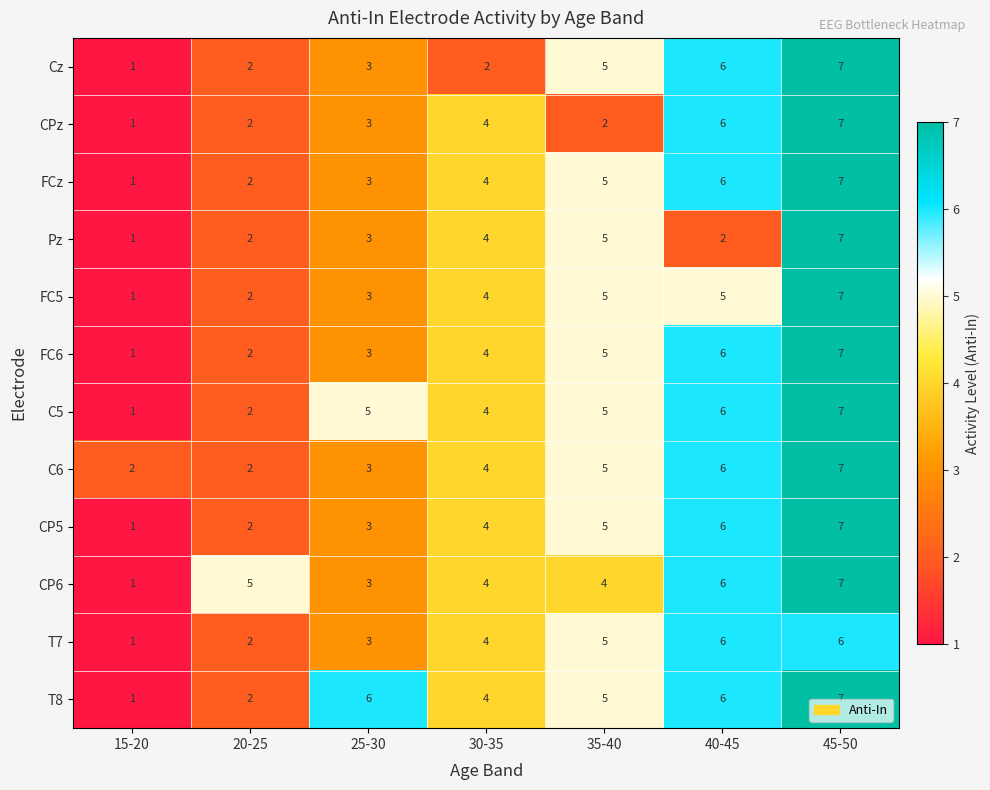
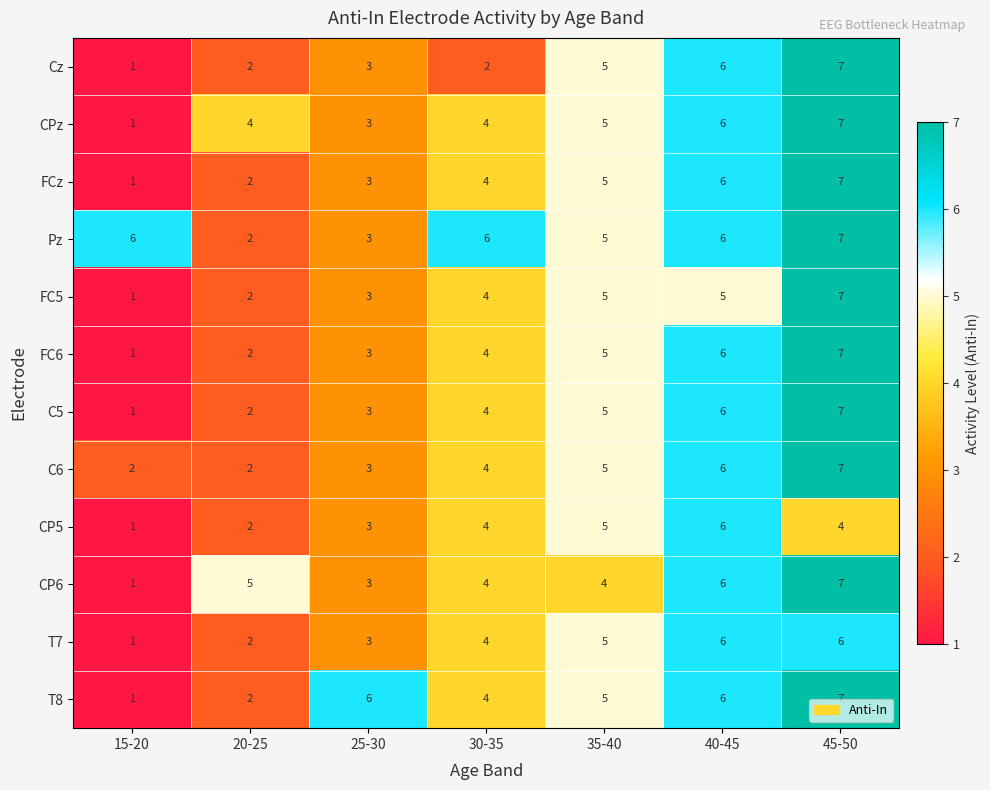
  {
    "Cz": {
      "15-20": 1,
      "20-25": 2,
      "25-30": 3,
      "30-35": 2,
      "35-40": 5,
      "40-45": 6,
      "45-50": 7
    },
    "CPz": {
      "15-20": 1,
-     "20-25": 2,
+     "20-25": 4,
      "25-30": 3,
      "30-35": 4,
-     "35-40": 2,
+     "35-40": 5,
      "40-45": 6,
      "45-50": 7
    },
    "FCz": {
      "15-20": 1,
      "20-25": 2,
      "25-30": 3,
      "30-35": 4,
      "35-40": 5,
      "40-45": 6,
      "45-50": 7
    },
    "Pz": {
-     "15-20": 1,
+     "15-20": 6,
      "20-25": 2,
      "25-30": 3,
-     "30-35": 4,
+     "30-35": 6,
      "35-40": 5,
-     "40-45": 2,
+     "40-45": 6,
      "45-50": 7
    },
    "FC5": {
      "15-20": 1,
      "20-25": 2,
      "25-30": 3,
      "30-35": 4,
      "35-40": 5,
      "40-45": 5,
      "45-50": 7
    },
    "FC6": {
      "15-20": 1,
      "20-25": 2,
      "25-30": 3,
      "30-35": 4,
      "35-40": 5,
      "40-45": 6,
      "45-50": 7
    },
    "C5": {
      "15-20": 1,
      "20-25": 2,
-     "25-30": 5,
+     "25-30": 3,
      "30-35": 4,
      "35-40": 5,
      "40-45": 6,
      "45-50": 7
    },
    "C6": {
      "15-20": 2,
      "20-25": 2,
      "25-30": 3,
      "30-35": 4,
      "35-40": 5,
      "40-45": 6,
      "45-50": 7
    },
    "CP5": {
      "15-20": 1,
      "20-25": 2,
      "25-30": 3,
      "30-35": 4,
      "35-40": 5,
      "40-45": 6,
-     "45-50": 7
+     "45-50": 4
    },
    "CP6": {
      "15-20": 1,
      "20-25": 5,
      "25-30": 3,
      "30-35": 4,
      "35-40": 4,
      "40-45": 6,
      "45-50": 7
    },
    "T7": {
      "15-20": 1,
      "20-25": 2,
      "25-30": 3,
      "30-35": 4,
      "35-40": 5,
      "40-45": 6,
      "45-50": 6
    },
    "T8": {
      "15-20": 1,
      "20-25": 2,
      "25-30": 6,
      "30-35": 4,
      "35-40": 5,
      "40-45": 6
    }
  }
